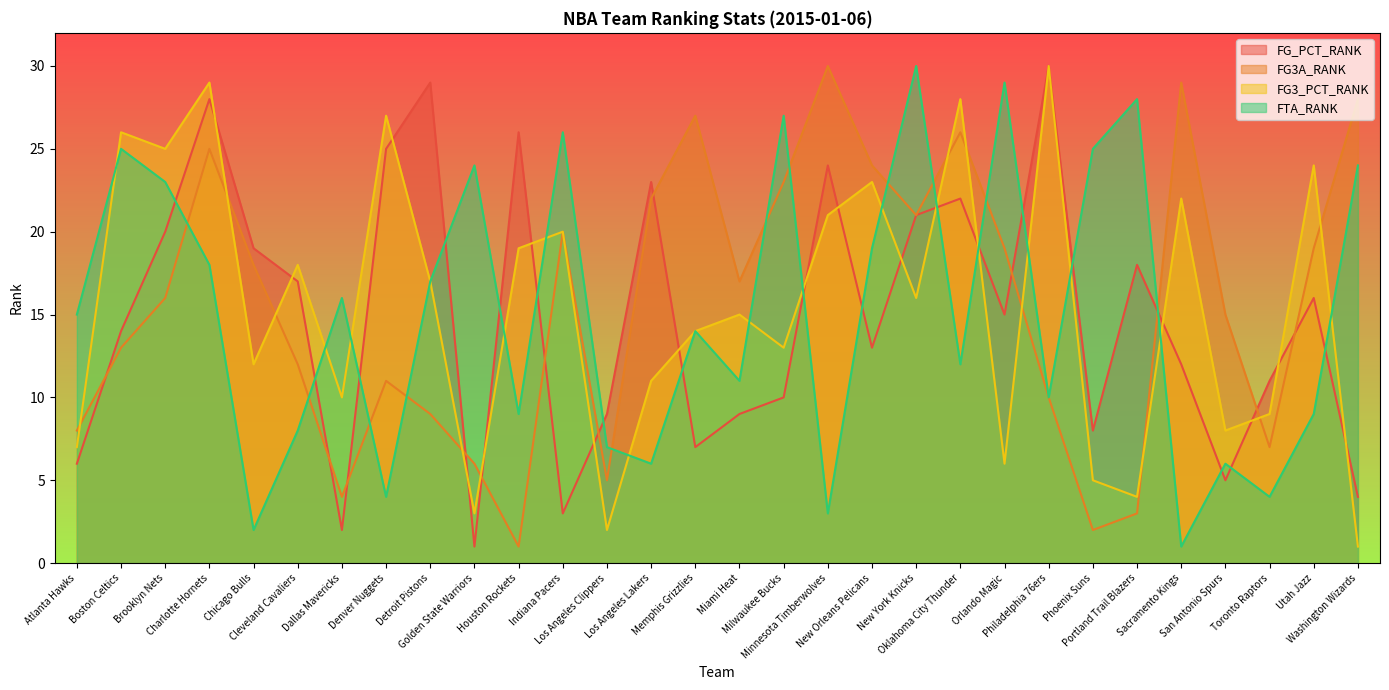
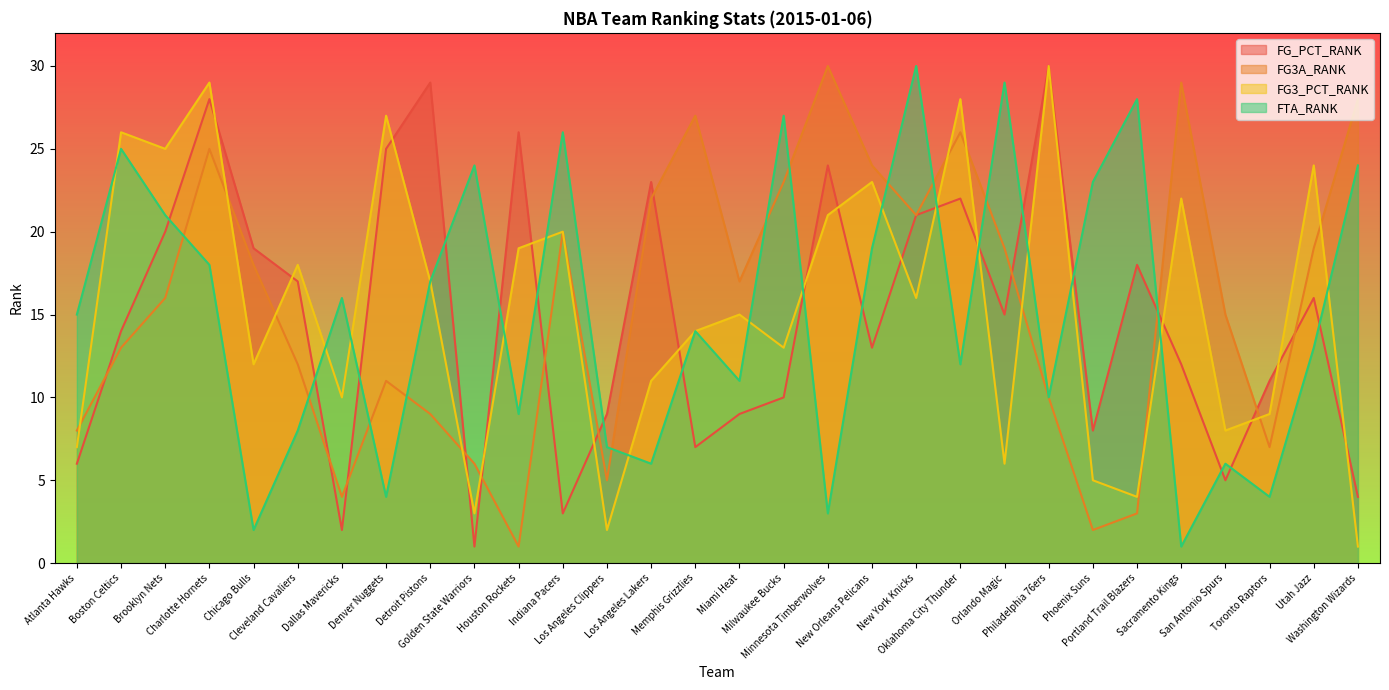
  {
    "FTA_RANK": {
      "Atlanta Hawks": 15,
      "Boston Celtics": 25,
-     "Brooklyn Nets": 23,
+     "Brooklyn Nets": 21,
      "Charlotte Hornets": 18,
      "Chicago Bulls": 2,
      "Cleveland Cavaliers": 8,
      "Dallas Mavericks": 16,
      "Denver Nuggets": 4,
      "Golden State Warriors": 24,
      "Houston Rockets": 9,
      "Indiana Pacers": 26,
      "Los Angeles Clippers": 7,
      "Los Angeles Lakers": 6,
      "Miami Heat": 11,
      "Milwaukee Bucks": 27,
      "Minnesota Timberwolves": 3,
      "New Orleans Pelicans": 19,
      "New York Knicks": 30,
      "Oklahoma City Thunder": 12,
      "Orlando Magic": 29,
-     "Phoenix Suns": 25,
+     "Phoenix Suns": 23,
      "Portland Trail Blazers": 28,
      "Sacramento Kings": 1,
      "San Antonio Spurs": 6,
      "Toronto Raptors": 4,
-     "Utah Jazz": 9,
+     "Utah Jazz": 13,
      "Washington Wizards": 24
    }
  }
